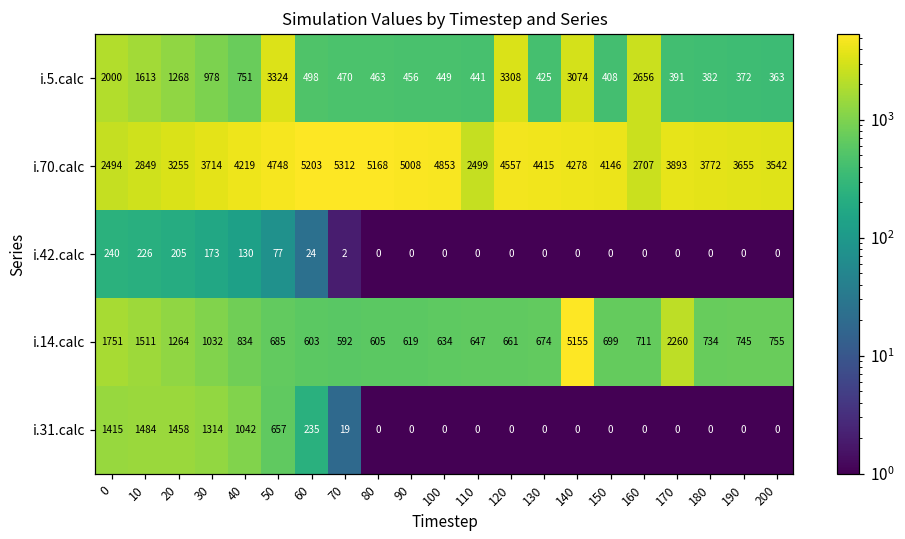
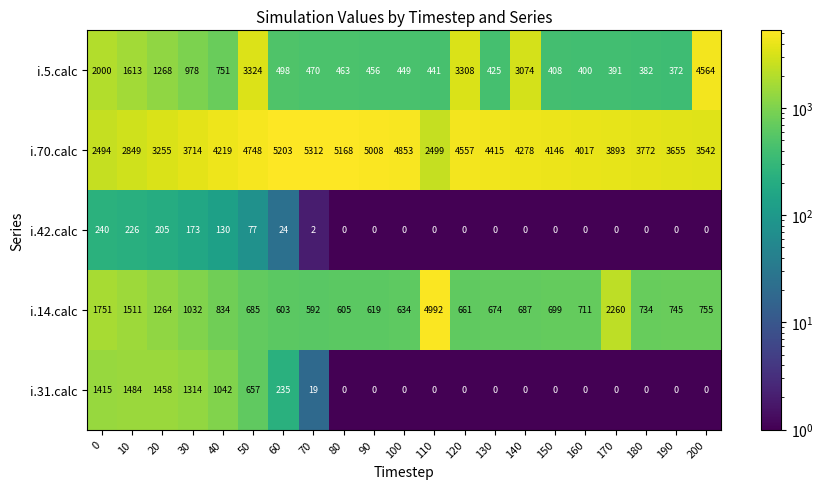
  {
    "i.5.calc": {
      "0": 2000,
      "10": 1613,
      "20": 1268,
      "30": 978,
      "40": 751,
      "50": 3324,
      "60": 498,
      "70": 470,
      "80": 463,
      "90": 456,
      "100": 449,
      "110": 441,
      "120": 3308,
      "130": 425,
      "140": 3074,
      "150": 408,
-     "160": 2656,
+     "160": 400,
      "170": 391,
      "180": 382,
      "190": 372,
-     "200": 363
+     "200": 4564
    },
    "i.70.calc": {
      "0": 2494,
      "10": 2849,
      "20": 3255,
      "30": 3714,
      "40": 4219,
      "50": 4748,
      "60": 5203,
      "70": 5312,
      "80": 5168,
      "90": 5008,
      "100": 4853,
      "110": 2499,
      "120": 4557,
      "130": 4415,
      "140": 4278,
      "150": 4146,
-     "160": 2707,
+     "160": 4017,
      "170": 3893,
      "180": 3772,
      "190": 3655,
      "200": 3542
    },
    "i.42.calc": {
      "0": 240,
      "10": 226,
      "20": 205,
      "30": 173,
      "40": 130,
      "50": 77,
      "60": 24,
      "70": 2,
      "80": 0,
      "90": 0,
      "100": 0,
      "110": 0,
      "120": 0,
      "130": 0,
      "140": 0,
      "150": 0,
      "160": 0,
      "170": 0,
      "180": 0,
      "190": 0,
      "200": 0
    },
    "i.14.calc": {
      "0": 1751,
      "10": 1511,
      "20": 1264,
      "30": 1032,
      "40": 834,
      "50": 685,
      "60": 603,
      "70": 592,
      "80": 605,
      "90": 619,
      "100": 634,
-     "110": 647,
+     "110": 4992,
      "120": 661,
      "130": 674,
-     "140": 5155,
+     "140": 687,
      "150": 699,
      "160": 711,
      "170": 2260,
      "180": 734,
      "190": 745,
      "200": 755
    },
    "i.31.calc": {
      "0": 1415,
      "10": 1484,
      "20": 1458,
      "30": 1314,
      "40": 1042,
      "50": 657,
      "60": 235,
      "70": 19,
      "80": 0,
      "90": 0,
      "100": 0,
      "110": 0,
      "120": 0,
      "130": 0,
      "140": 0,
      "150": 0,
      "160": 0,
      "170": 0,
      "180": 0,
      "190": 0,
      "200": 0
    }
  }
